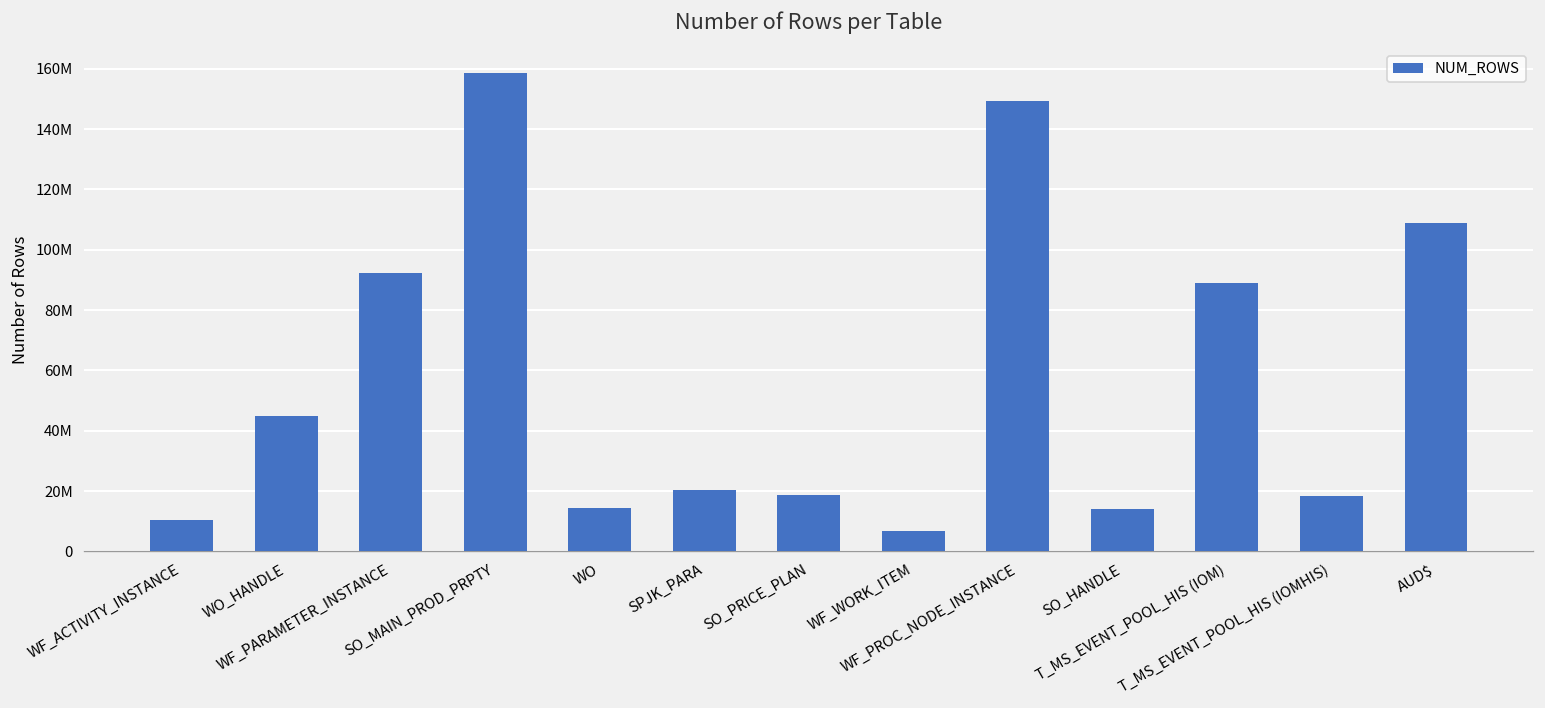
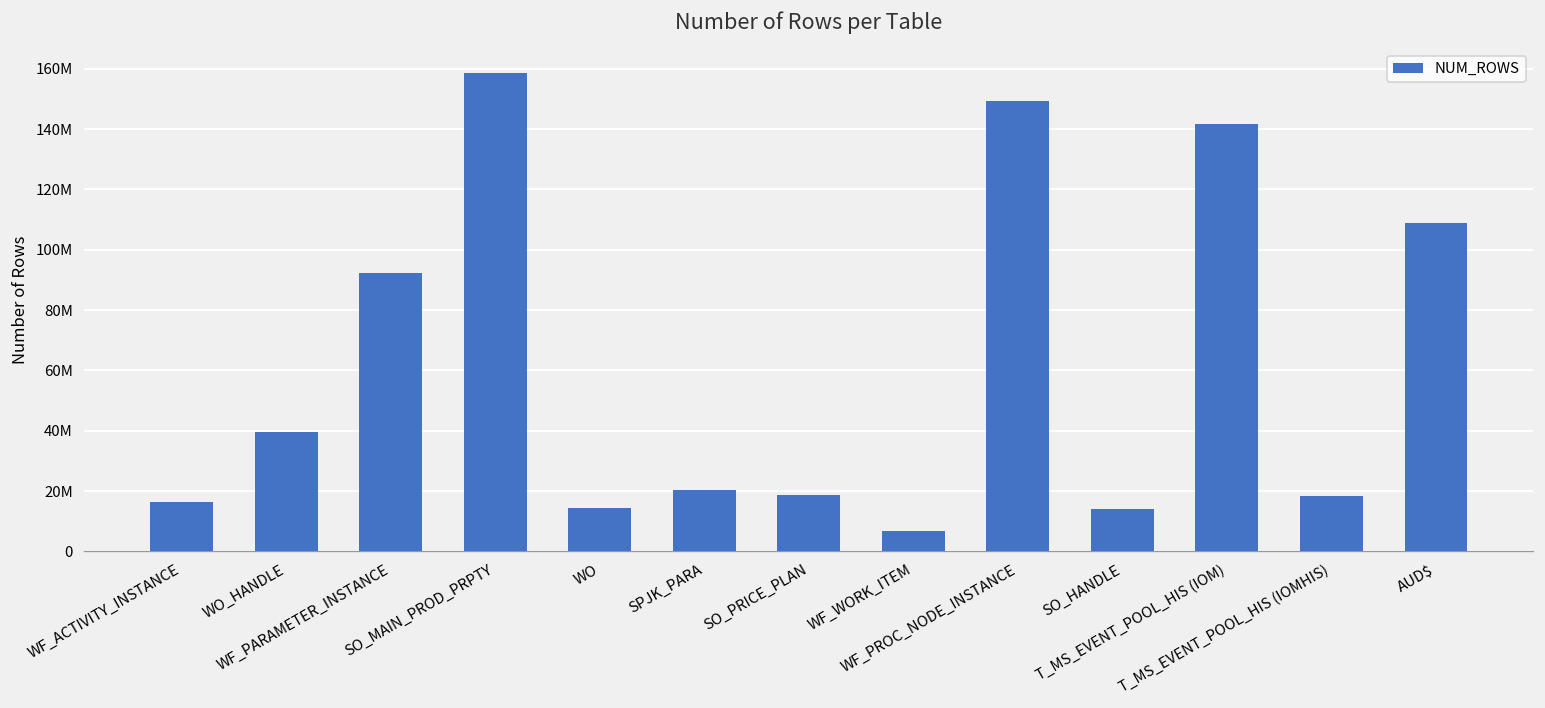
  {
-   "WF_ACTIVITY_INSTANCE": 10000000,
-   "WO_HANDLE": 45000000,
+   "WF_ACTIVITY_INSTANCE": 16000000,
+   "WO_HANDLE": 39000000,
    "WF_PARAMETER_INSTANCE": 92000000,
    "SO_MAIN_PROD_PRPTY": 159000000,
    "WO": 14000000,
    "SPJK_PARA": 20000000,
    "SO_PRICE_PLAN": 19000000,
    "WF_WORK_ITEM": 7000000,
    "WF_PROC_NODE_INSTANCE": 149000000,
    "SO_HANDLE": 14000000,
-   "T_MS_EVENT_POOL_HIS (IOM)": 89000000,
+   "T_MS_EVENT_POOL_HIS (IOM)": 142000000,
    "T_MS_EVENT_POOL_HIS (IOMHIS)": 18000000,
    "AUD$": 109000000
  }
